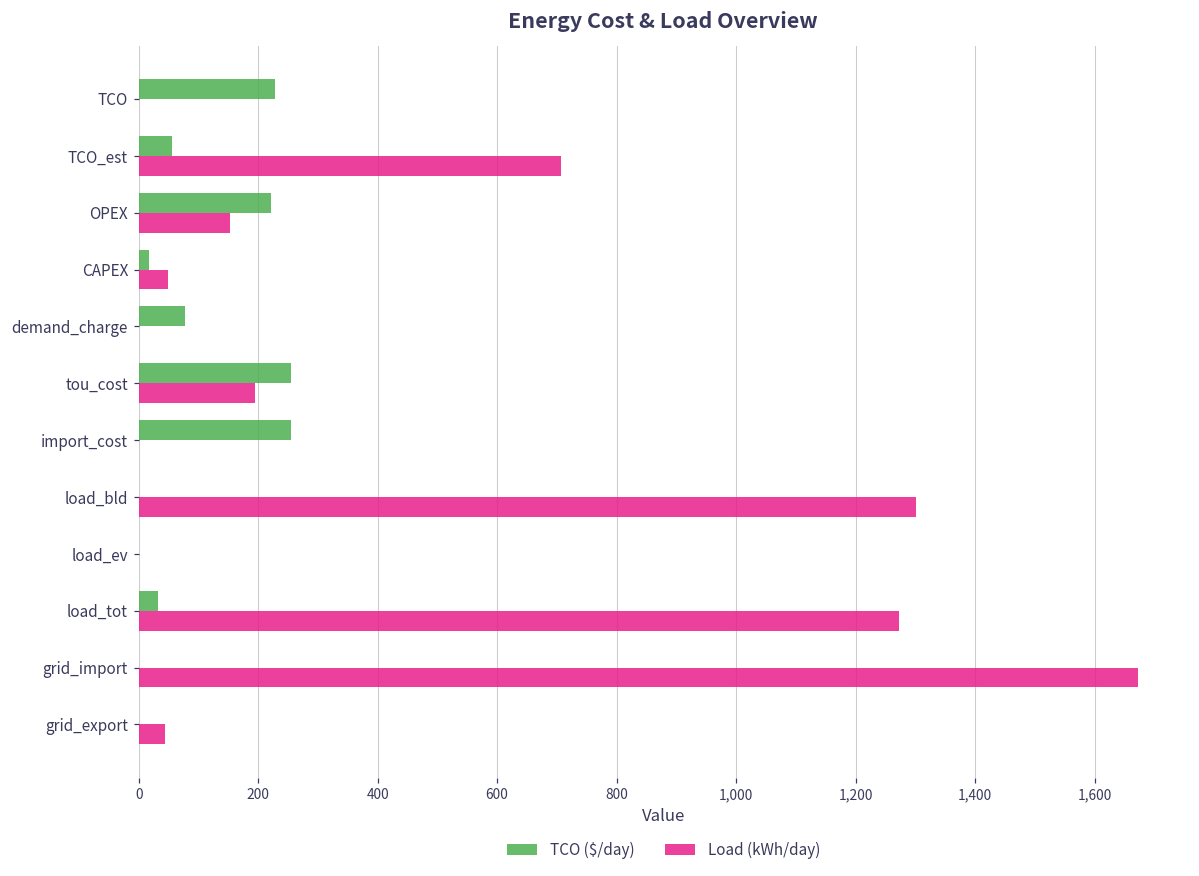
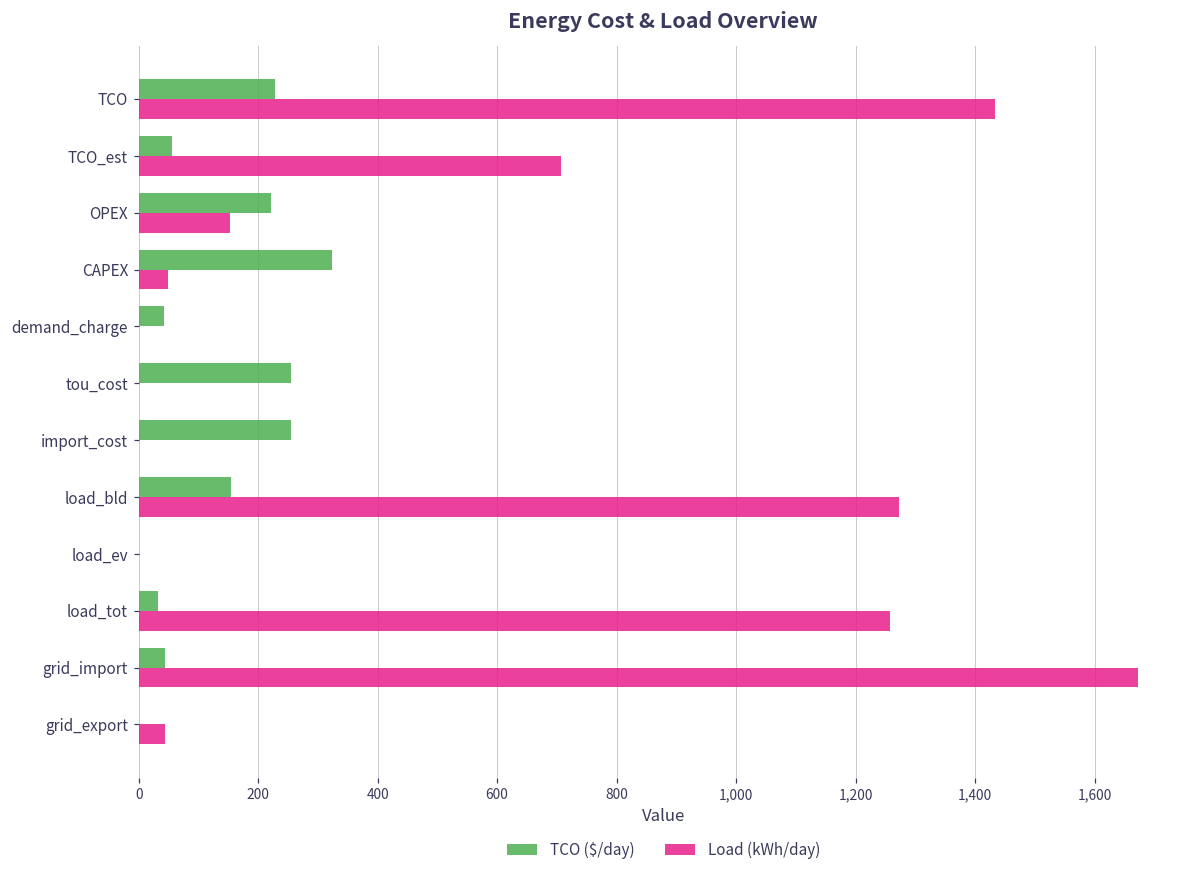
  {
    "TCO ($/day)": {
      "TCO": "230",
      "TCO_est": "60",
      "OPEX": "220",
-     "CAPEX": "20",
-     "demand_charge": "80",
+     "CAPEX": "320",
+     "demand_charge": "40",
      "tou_cost": "250",
      "import_cost": "250",
-     "load_bld": "0",
+     "load_bld": "150",
      "load_ev": "0",
      "load_tot": "30",
-     "grid_import": "0",
+     "grid_import": "40",
      "grid_export": "0"
    },
    "Load (kWh/day)": {
-     "TCO": "0",
+     "TCO": "1,430",
      "TCO_est": "710",
      "OPEX": "150",
      "CAPEX": "50",
      "demand_charge": "0",
-     "tou_cost": "200",
+     "tou_cost": "0",
      "import_cost": "0",
-     "load_bld": "1,300",
+     "load_bld": "1,270",
      "load_ev": "0",
-     "load_tot": "1,270",
+     "load_tot": "1,260",
      "grid_import": "1,670",
      "grid_export": "40"
    }
  }
